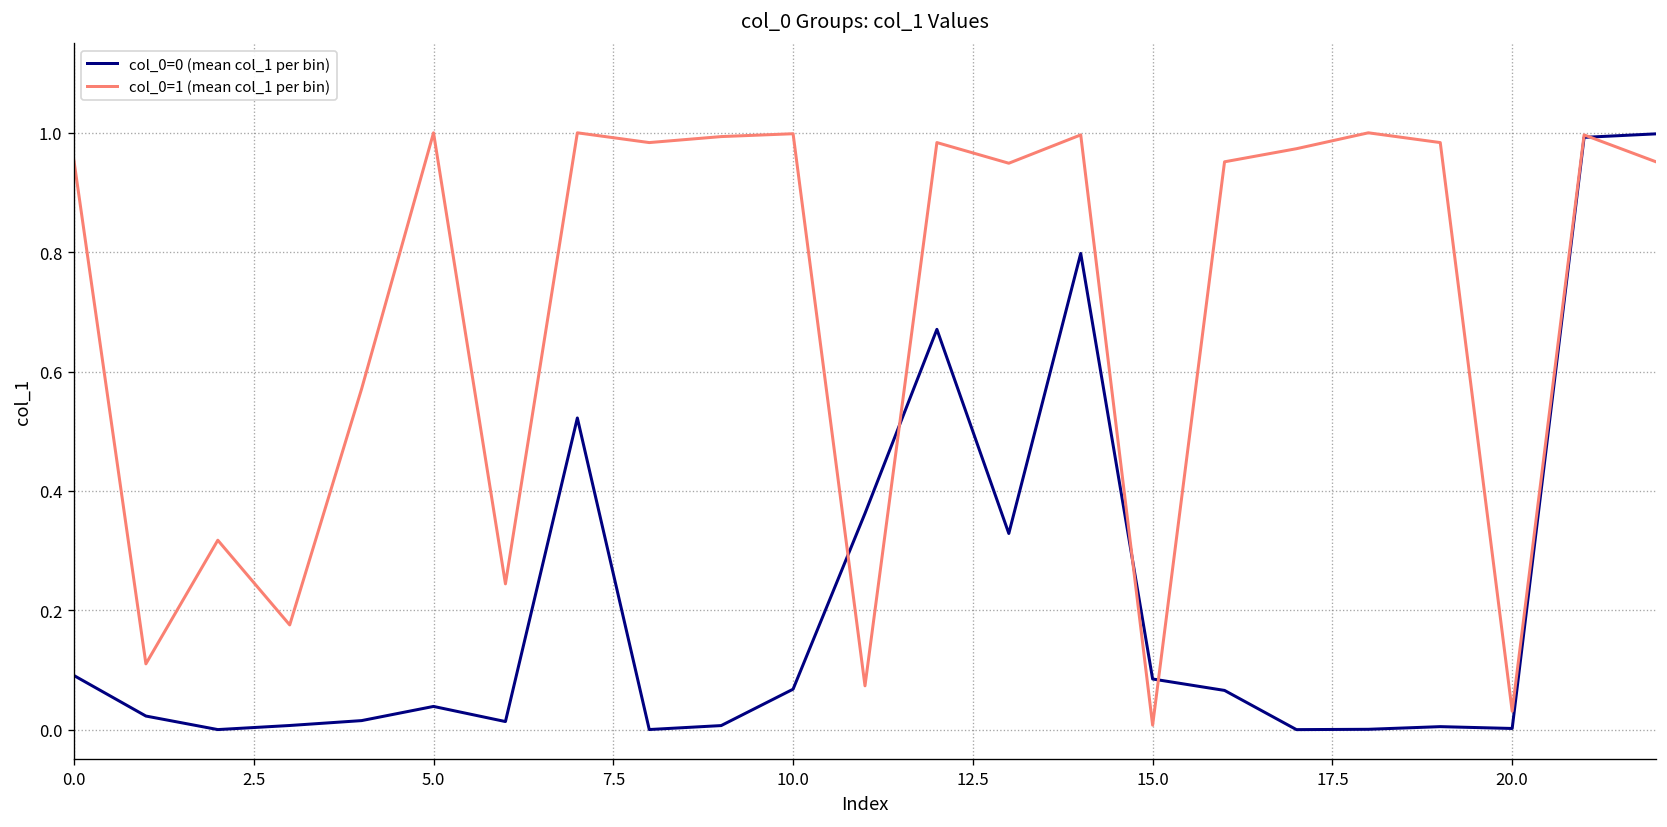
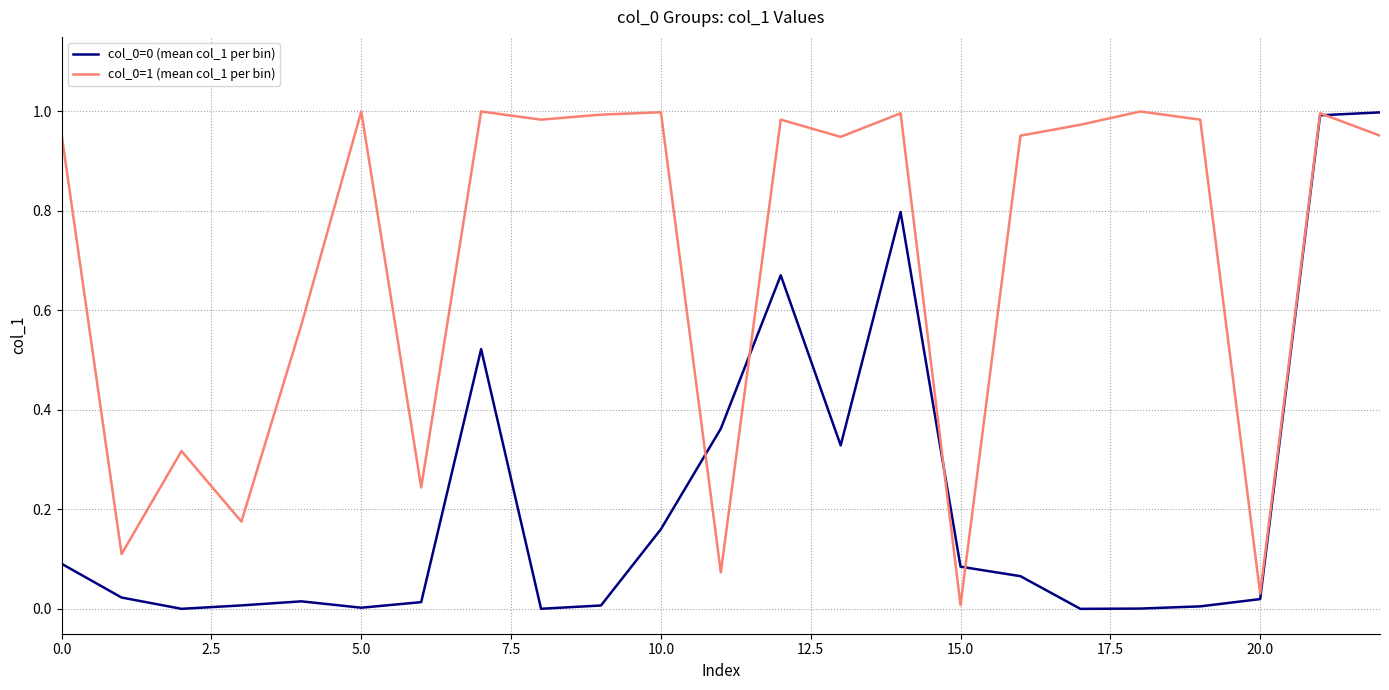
  {
    "col_0=0 (mean col_1 per bin)": {
      "0.0": 0.09,
-     "5.0": 0.04,
-     "10.0": 0.07,
+     "5.0": 0.00,
+     "10.0": 0.16,
      "15.0": 0.08,
-     "20.0": 0.00
+     "20.0": 0.02
    },
    "col_0=1 (mean col_1 per bin)": {
      "0.0": 0.95,
      "5.0": 1.00,
      "10.0": 1.00,
      "15.0": 0.01,
      "20.0": 0.03
    }
  }
